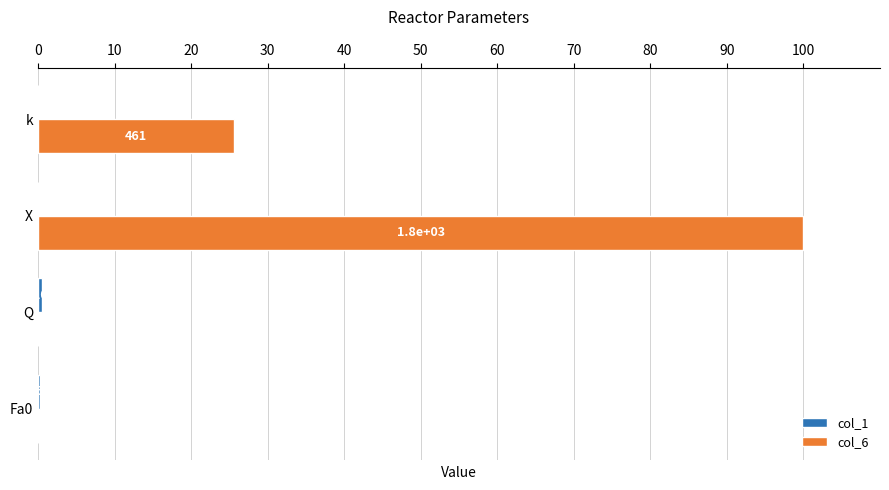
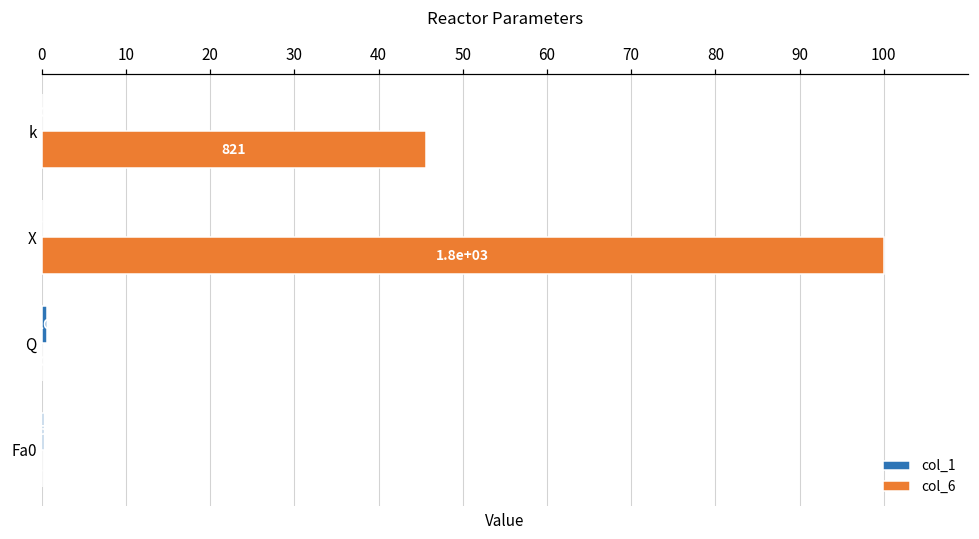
  {
    "col_1": {
      "Q": 1
    },
    "col_6": {
-     "k": 461
+     "k": 821
    }
  }
